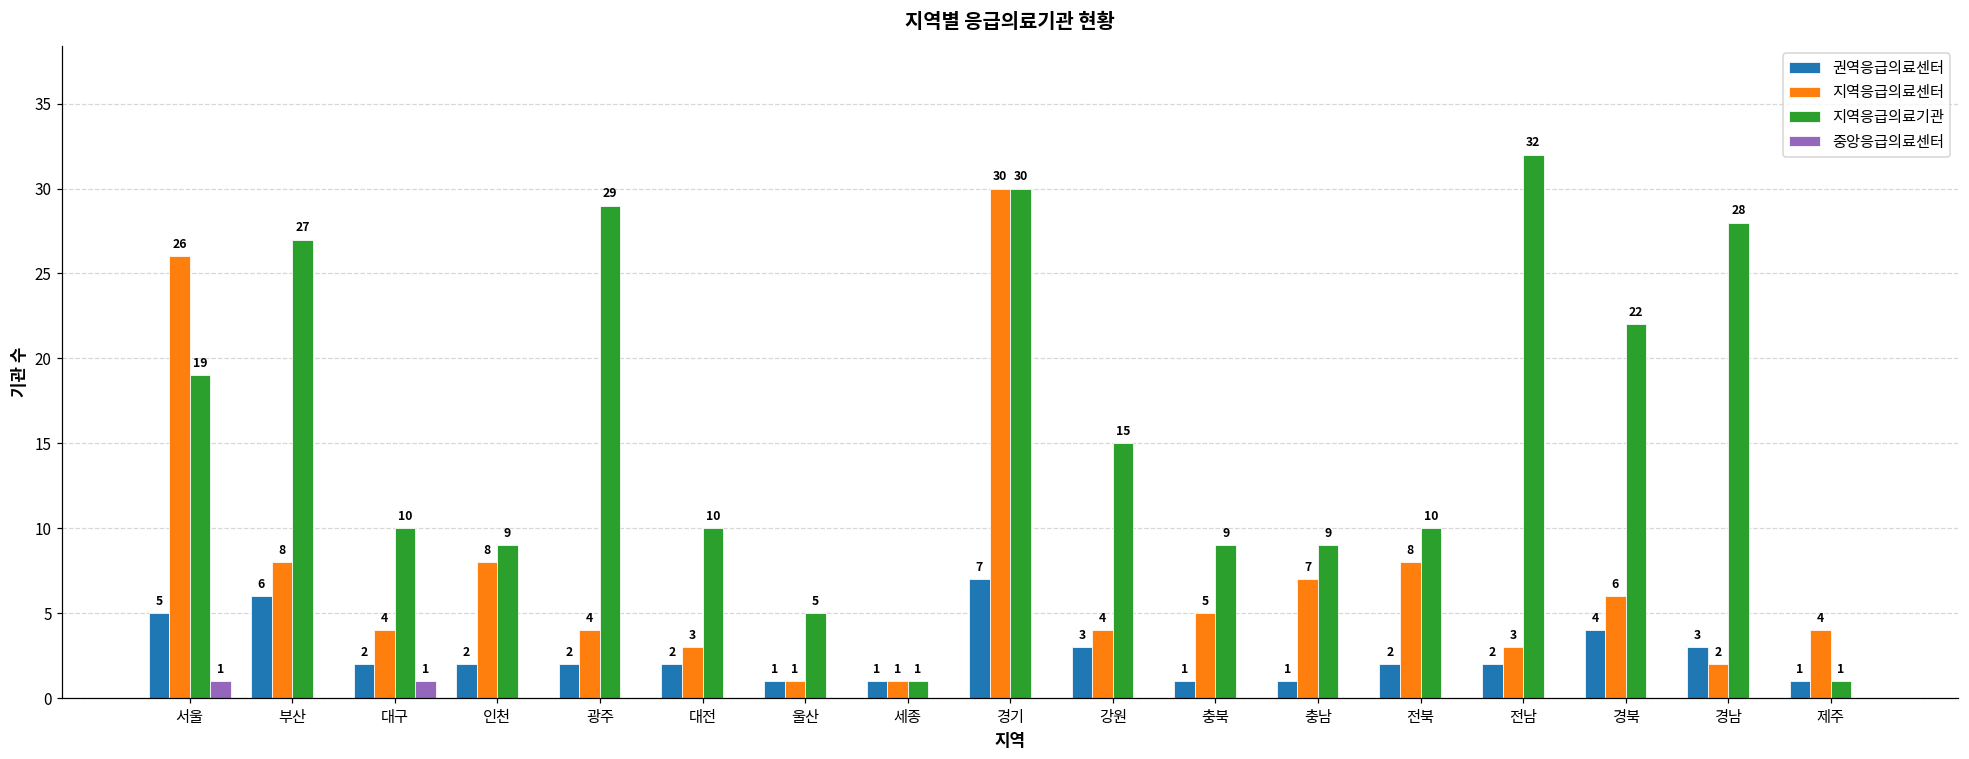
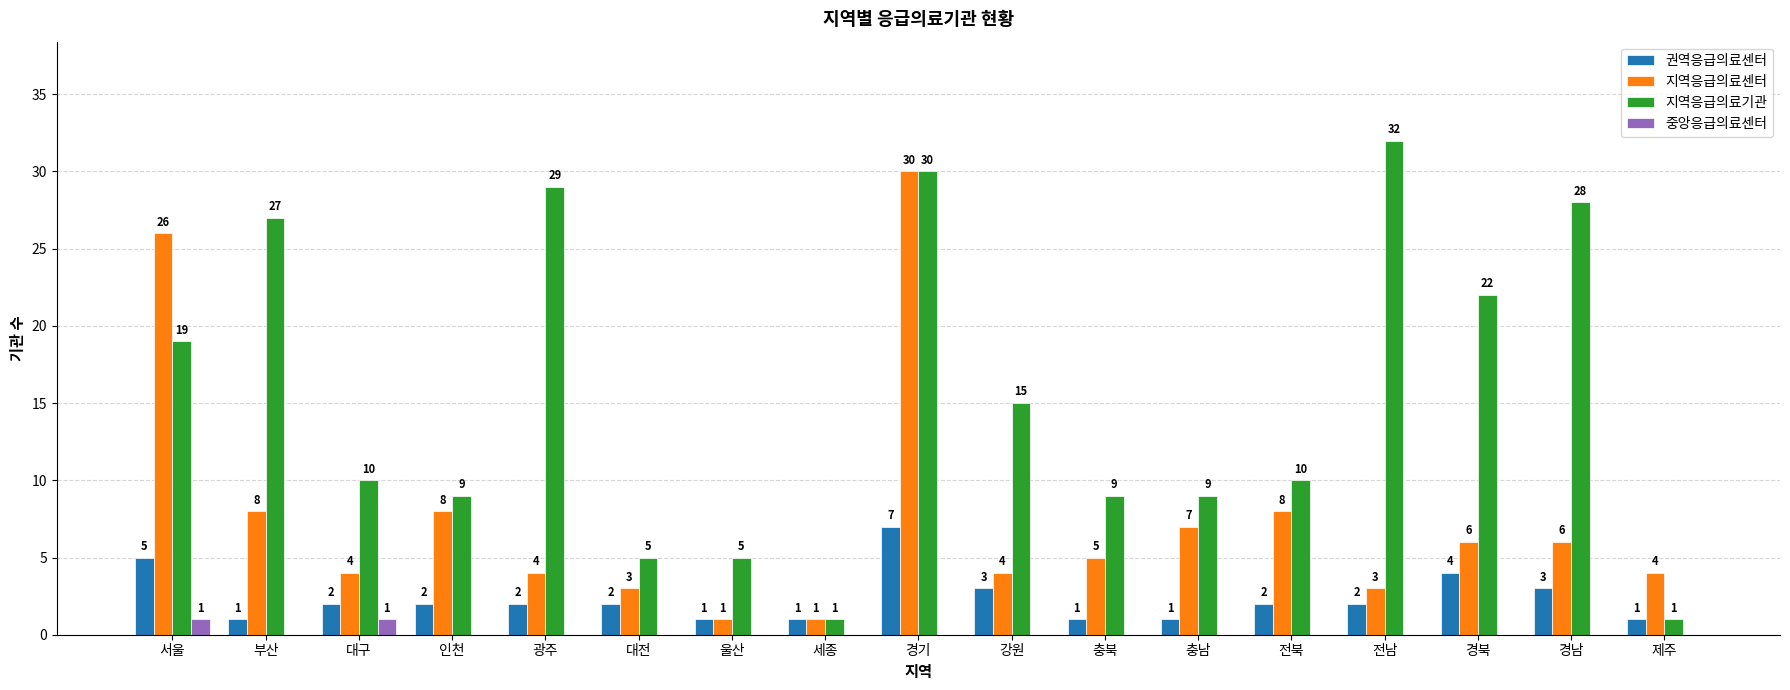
  {
    "권역응급의료센터": {
      "서울": 5,
-     "부산": 6,
+     "부산": 1,
      "대구": 2,
      "인천": 2,
      "광주": 2,
      "대전": 2,
      "울산": 1,
      "세종": 1,
      "경기": 7,
      "강원": 3,
      "충북": 1,
      "충남": 1,
      "전북": 2,
      "전남": 2,
      "경북": 4,
      "경남": 3,
      "제주": 1
    },
    "지역응급의료센터": {
      "서울": 26,
      "부산": 8,
      "대구": 4,
      "인천": 8,
      "광주": 4,
      "대전": 3,
      "울산": 1,
      "세종": 1,
      "경기": 30,
      "강원": 4,
      "충북": 5,
      "충남": 7,
      "전북": 8,
      "전남": 3,
      "경북": 6,
-     "경남": 2,
+     "경남": 6,
      "제주": 4
    },
    "지역응급의료기관": {
      "서울": 19,
      "부산": 27,
      "대구": 10,
      "인천": 9,
      "광주": 29,
-     "대전": 10,
+     "대전": 5,
      "울산": 5,
      "세종": 1,
      "경기": 30,
      "강원": 15,
      "충북": 9,
      "충남": 9,
      "전북": 10,
      "전남": 32,
      "경북": 22,
      "경남": 28,
      "제주": 1
    },
    "중앙응급의료센터": {
      "서울": 1,
      "대구": 1
    }
  }
